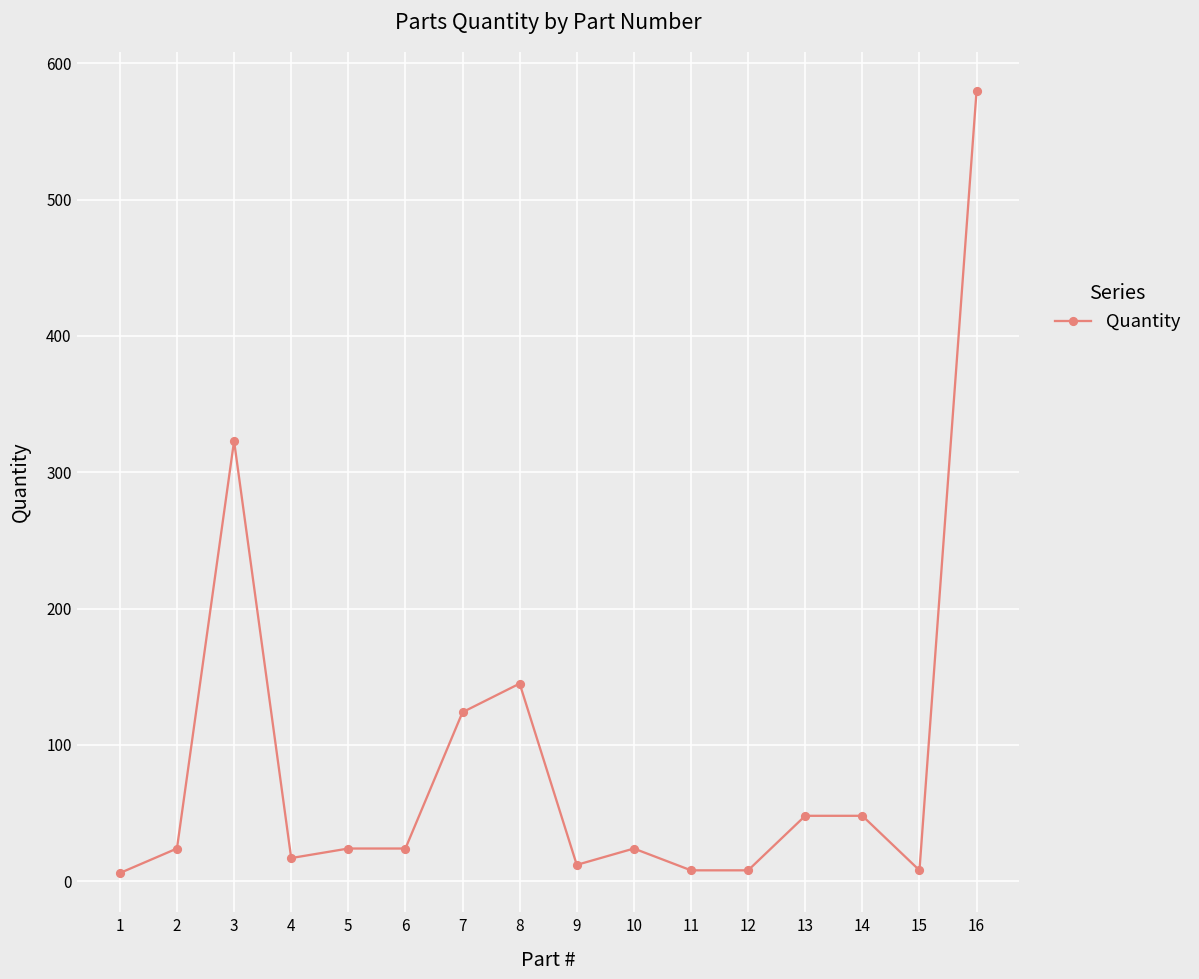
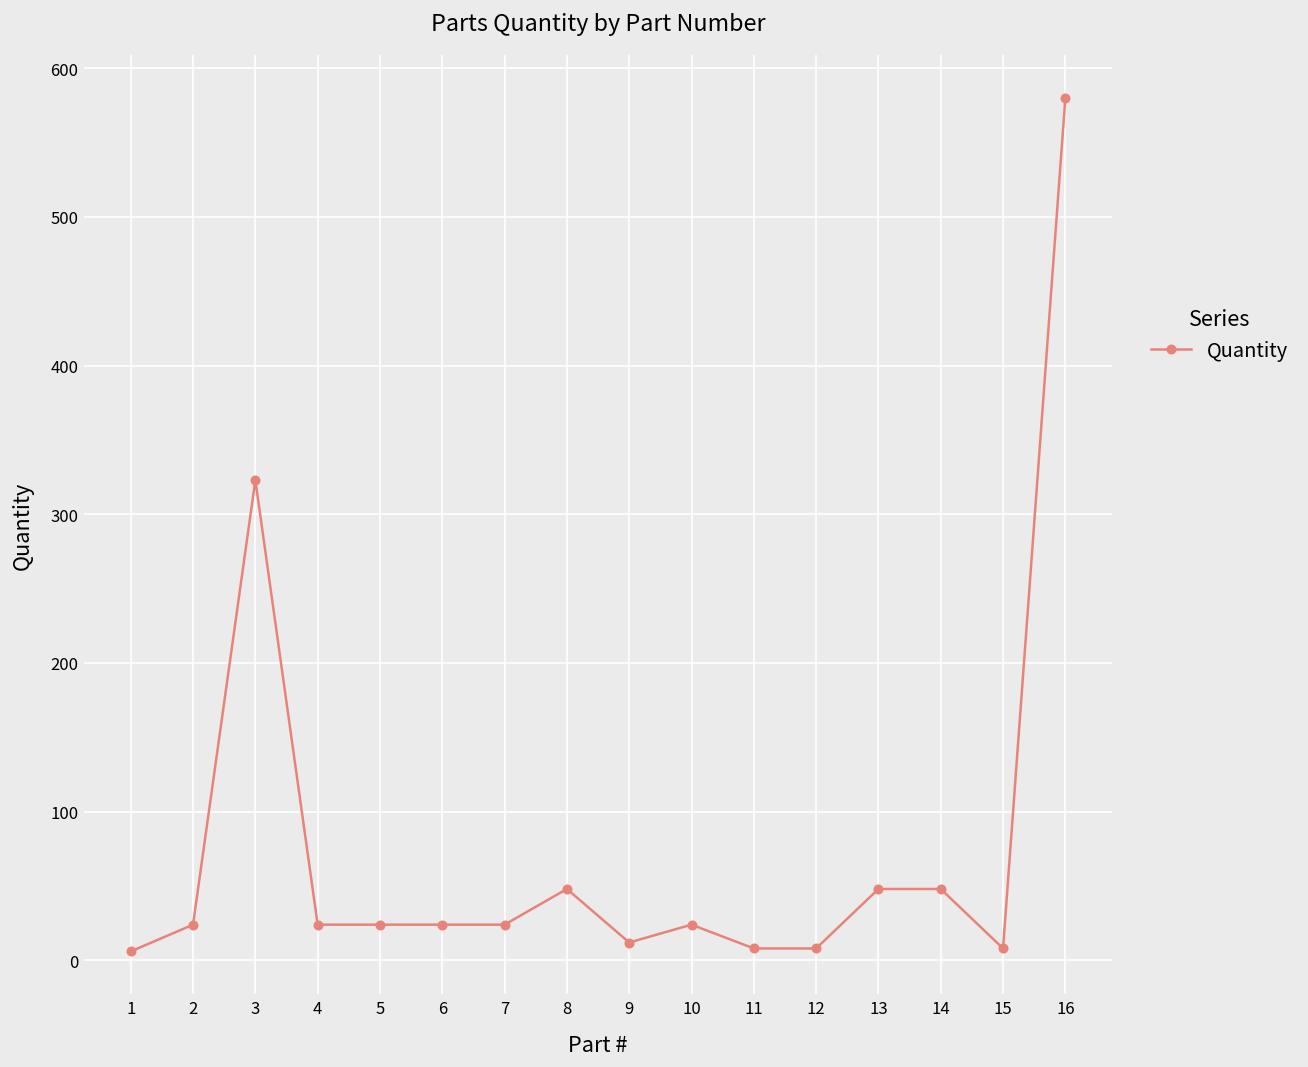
  {
    "1": 6,
    "2": 24,
    "3": 323,
-   "4": 17,
+   "4": 24,
    "5": 24,
    "6": 24,
-   "7": 124,
-   "8": 145,
+   "7": 24,
+   "8": 48,
    "9": 12,
    "10": 24,
    "11": 8,
    "12": 8,
    "13": 48,
    "14": 48,
    "15": 8,
    "16": 580
  }
